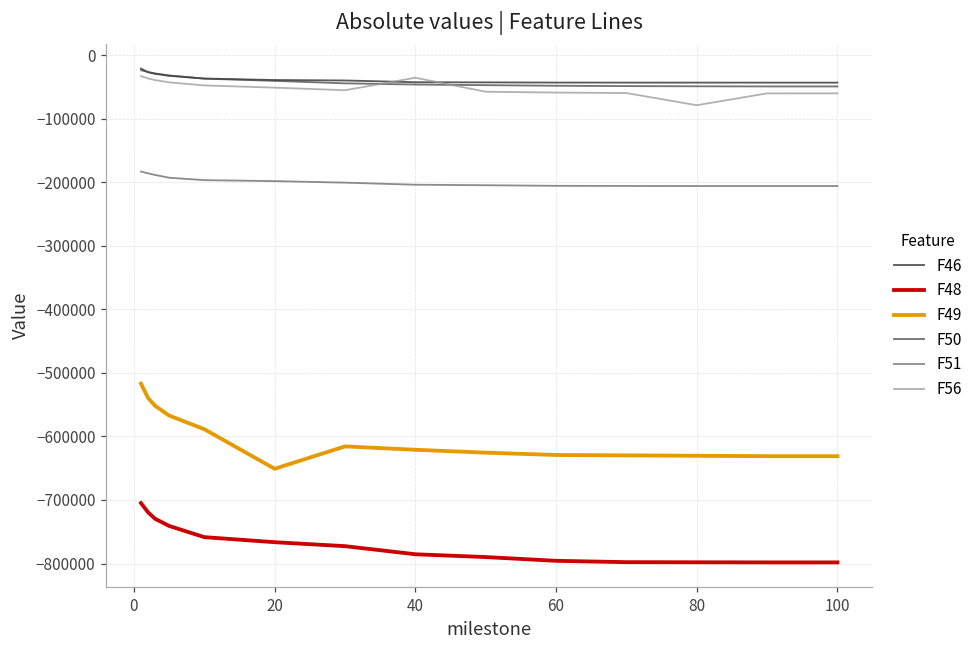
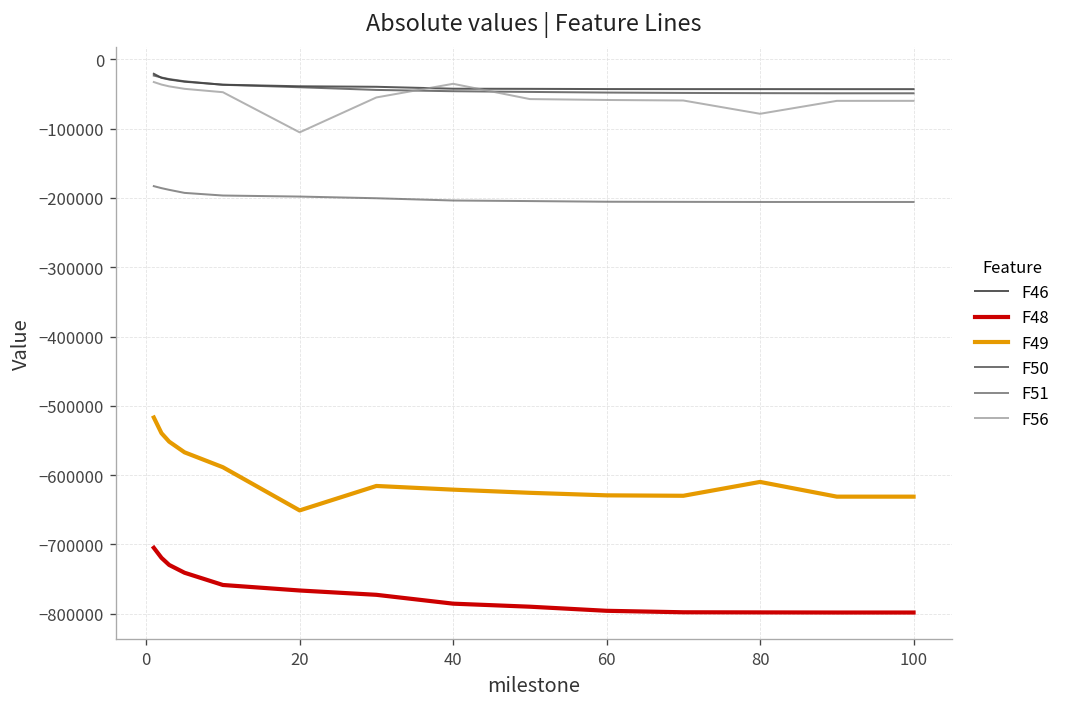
  {
    "F48": {
      "20": -770000,
      "40": -790000,
      "60": -800000,
      "80": -800000,
      "100": -800000
    },
    "F49": {
      "20": -650000,
      "40": -620000,
      "60": -630000,
-     "80": -630000,
+     "80": -610000,
      "100": -630000
    },
    "F56": {
-     "20": -50000,
+     "20": -110000,
      "40": -40000,
      "60": -60000,
      "80": -80000,
      "100": -60000
    }
  }
